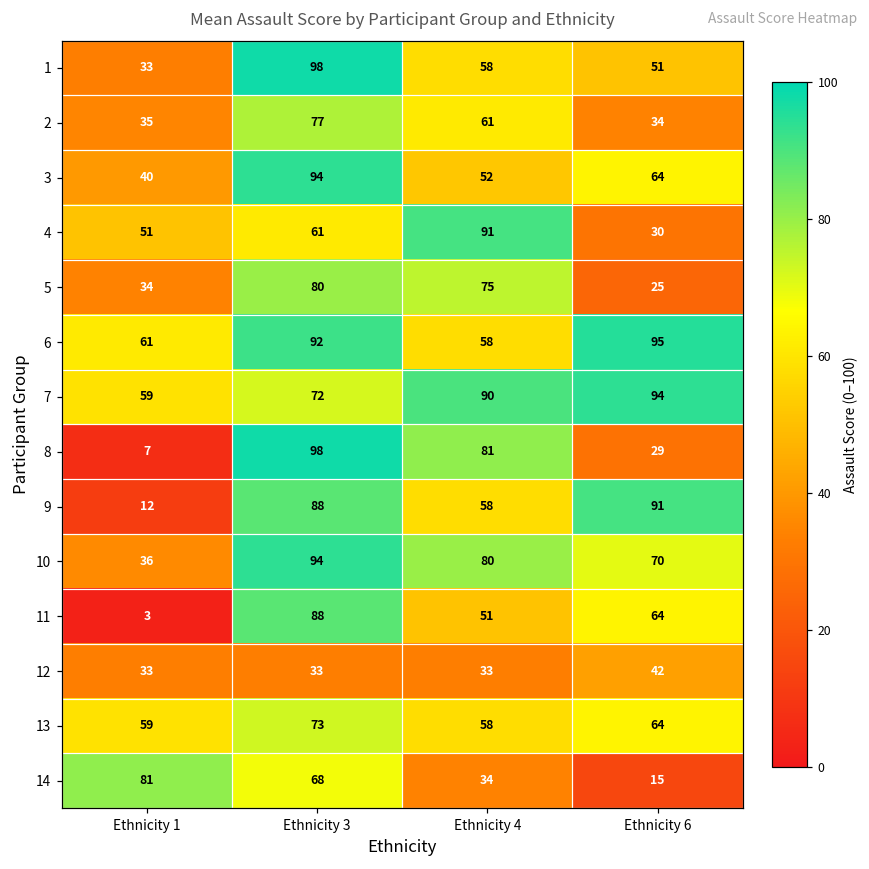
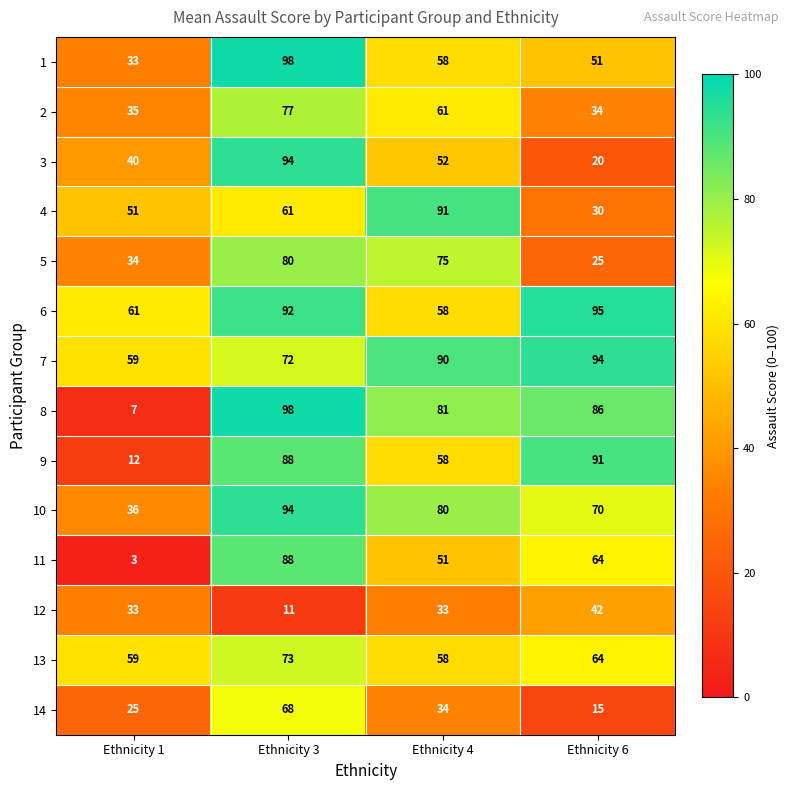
  {
    "1": {
      "Ethnicity 1": 33,
      "Ethnicity 3": 98,
      "Ethnicity 4": 58,
      "Ethnicity 6": 51
    },
    "2": {
      "Ethnicity 1": 35,
      "Ethnicity 3": 77,
      "Ethnicity 4": 61,
      "Ethnicity 6": 34
    },
    "3": {
      "Ethnicity 1": 40,
      "Ethnicity 3": 94,
      "Ethnicity 4": 52,
-     "Ethnicity 6": 64
+     "Ethnicity 6": 20
    },
    "4": {
      "Ethnicity 1": 51,
      "Ethnicity 3": 61,
      "Ethnicity 4": 91,
      "Ethnicity 6": 30
    },
    "5": {
      "Ethnicity 1": 34,
      "Ethnicity 3": 80,
      "Ethnicity 4": 75,
      "Ethnicity 6": 25
    },
    "6": {
      "Ethnicity 1": 61,
      "Ethnicity 3": 92,
      "Ethnicity 4": 58,
      "Ethnicity 6": 95
    },
    "7": {
      "Ethnicity 1": 59,
      "Ethnicity 3": 72,
      "Ethnicity 4": 90,
      "Ethnicity 6": 94
    },
    "8": {
      "Ethnicity 1": 7,
      "Ethnicity 3": 98,
      "Ethnicity 4": 81,
-     "Ethnicity 6": 29
+     "Ethnicity 6": 86
    },
    "9": {
      "Ethnicity 1": 12,
      "Ethnicity 3": 88,
      "Ethnicity 4": 58,
      "Ethnicity 6": 91
    },
    "10": {
      "Ethnicity 1": 36,
      "Ethnicity 3": 94,
      "Ethnicity 4": 80,
      "Ethnicity 6": 70
    },
    "11": {
      "Ethnicity 1": 3,
      "Ethnicity 3": 88,
      "Ethnicity 4": 51,
      "Ethnicity 6": 64
    },
    "12": {
      "Ethnicity 1": 33,
-     "Ethnicity 3": 33,
+     "Ethnicity 3": 11,
      "Ethnicity 4": 33,
      "Ethnicity 6": 42
    },
    "13": {
      "Ethnicity 1": 59,
      "Ethnicity 3": 73,
      "Ethnicity 4": 58,
      "Ethnicity 6": 64
    },
    "14": {
-     "Ethnicity 1": 81,
+     "Ethnicity 1": 25,
      "Ethnicity 3": 68,
      "Ethnicity 4": 34,
      "Ethnicity 6": 15
    }
  }
